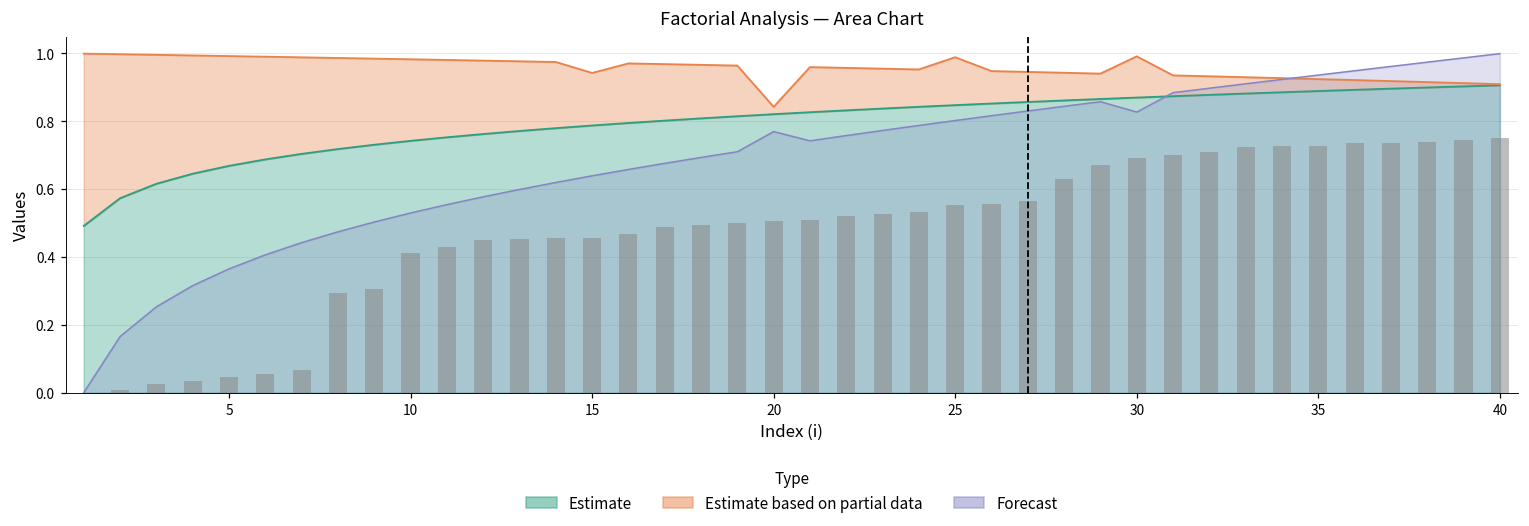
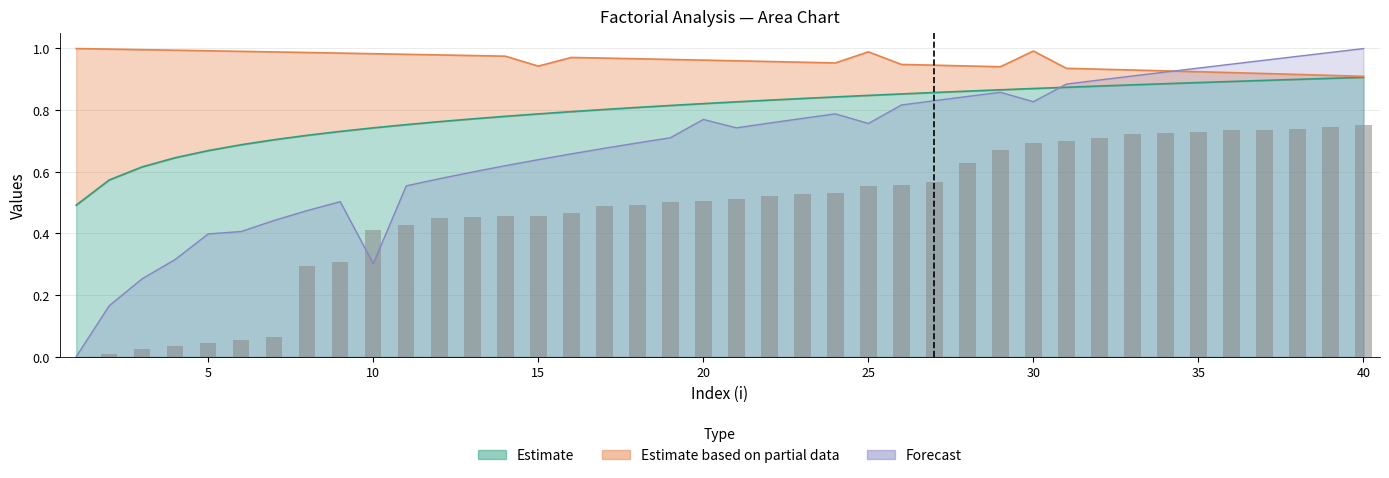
  {
    "Estimate based on partial data": {
      "5": 0.99,
      "10": 0.98,
      "15": 0.94,
-     "20": 0.84,
+     "20": 0.96,
      "25": 0.99,
      "30": 0.99,
      "35": 0.92
    },
    "Forecast": {
-     "5": 0.36,
-     "10": 0.53,
+     "5": 0.40,
+     "10": 0.30,
      "15": 0.64,
      "20": 0.77,
-     "25": 0.80,
+     "25": 0.76,
      "30": 0.83,
      "35": 0.94,
      "40": 1.00
    }
  }
